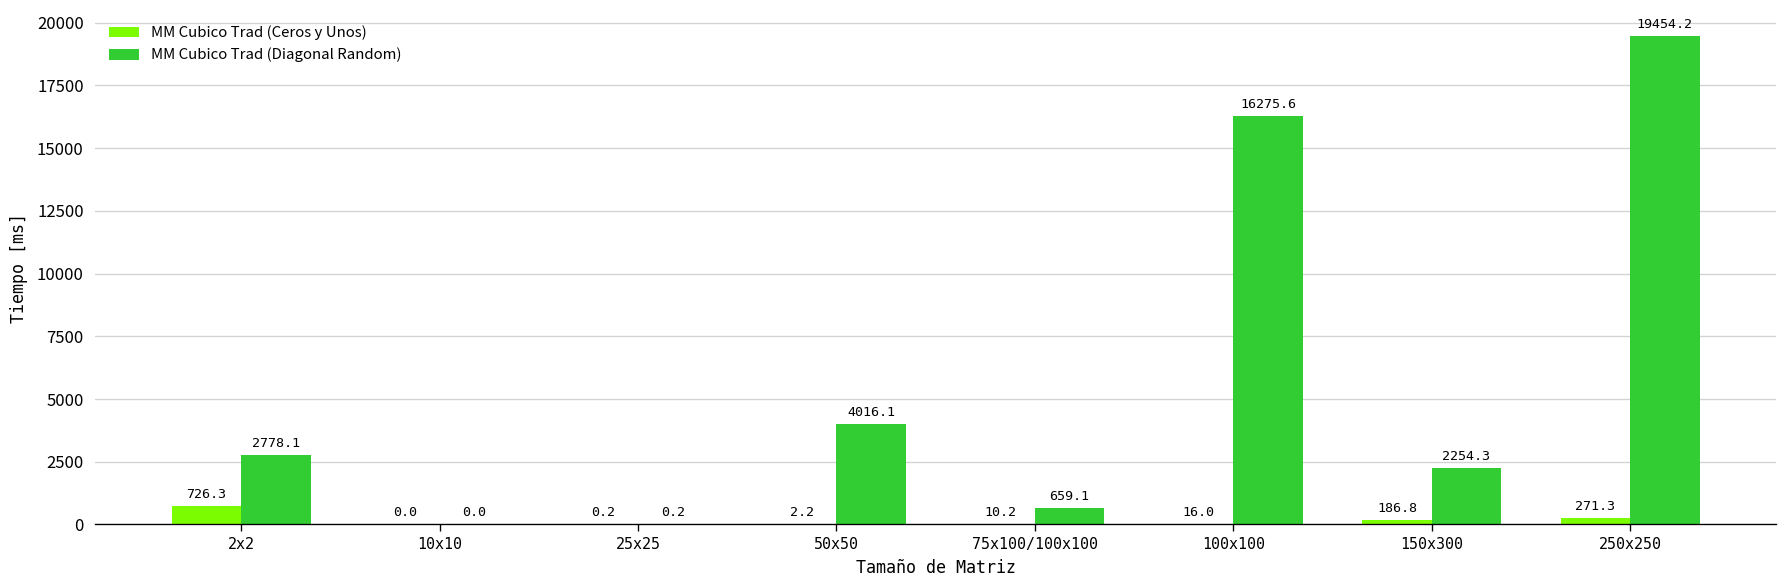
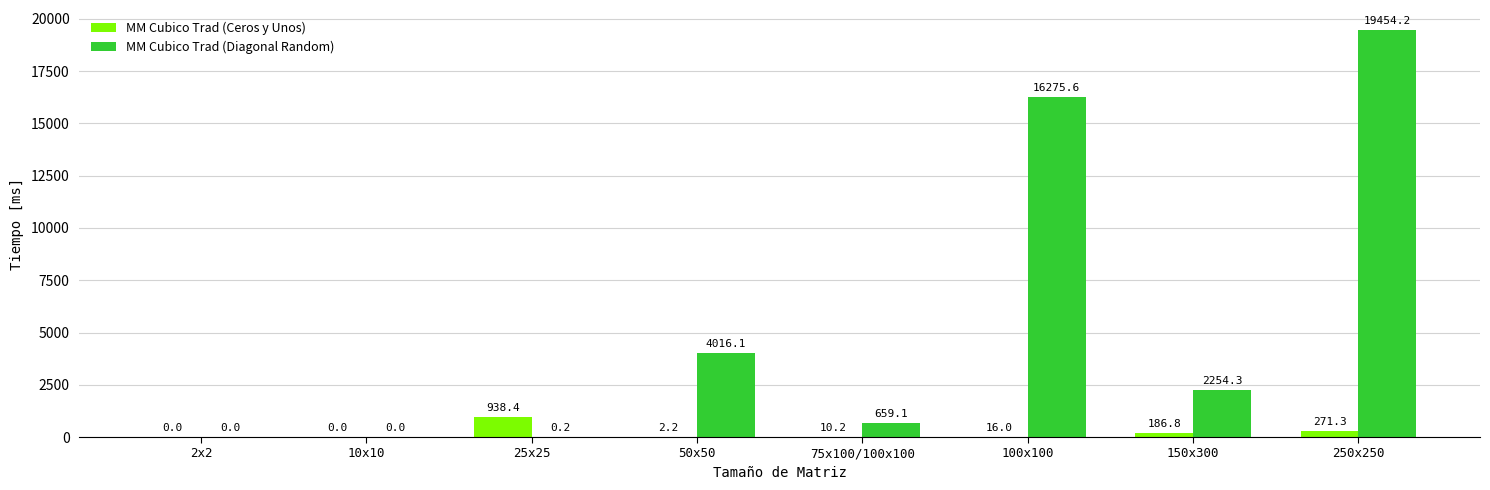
  {
    "MM Cubico Trad (Ceros y Unos)": {
-     "2x2": 726.3,
+     "2x2": 0.0,
      "10x10": 0.0,
-     "25x25": 0.2,
+     "25x25": 938.4,
      "50x50": 2.2,
      "75x100/100x100": 10.2,
      "100x100": 16.0,
      "150x300": 186.8,
      "250x250": 271.3
    },
    "MM Cubico Trad (Diagonal Random)": {
-     "2x2": 2778.1,
+     "2x2": 0.0,
      "10x10": 0.0,
      "25x25": 0.2,
      "50x50": 4016.1,
      "75x100/100x100": 659.1,
      "100x100": 16275.6,
      "150x300": 2254.3,
      "250x250": 19454.2
    }
  }
